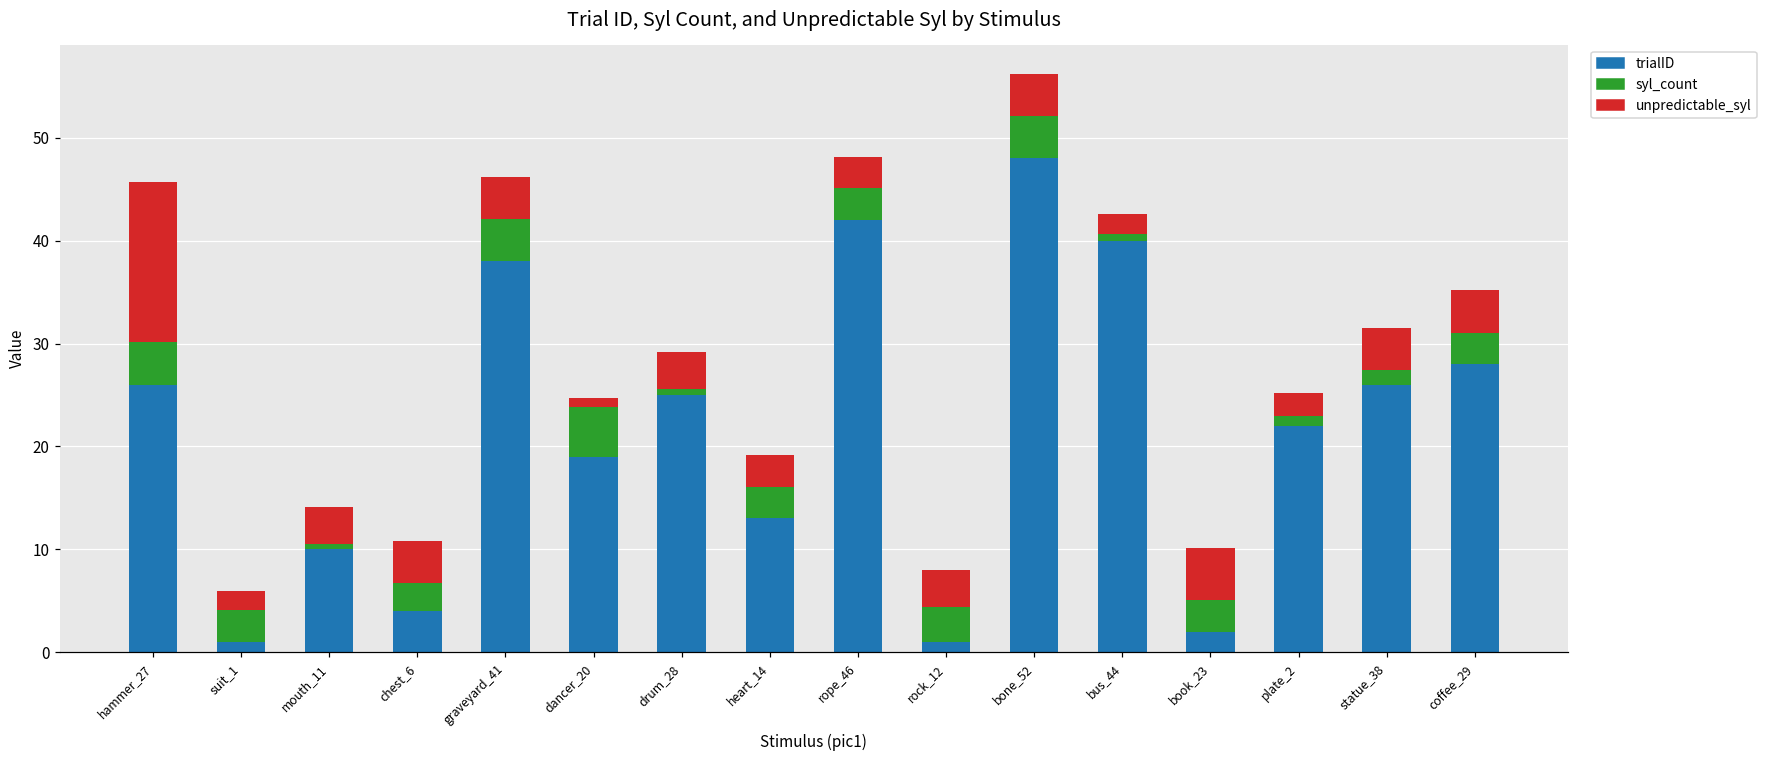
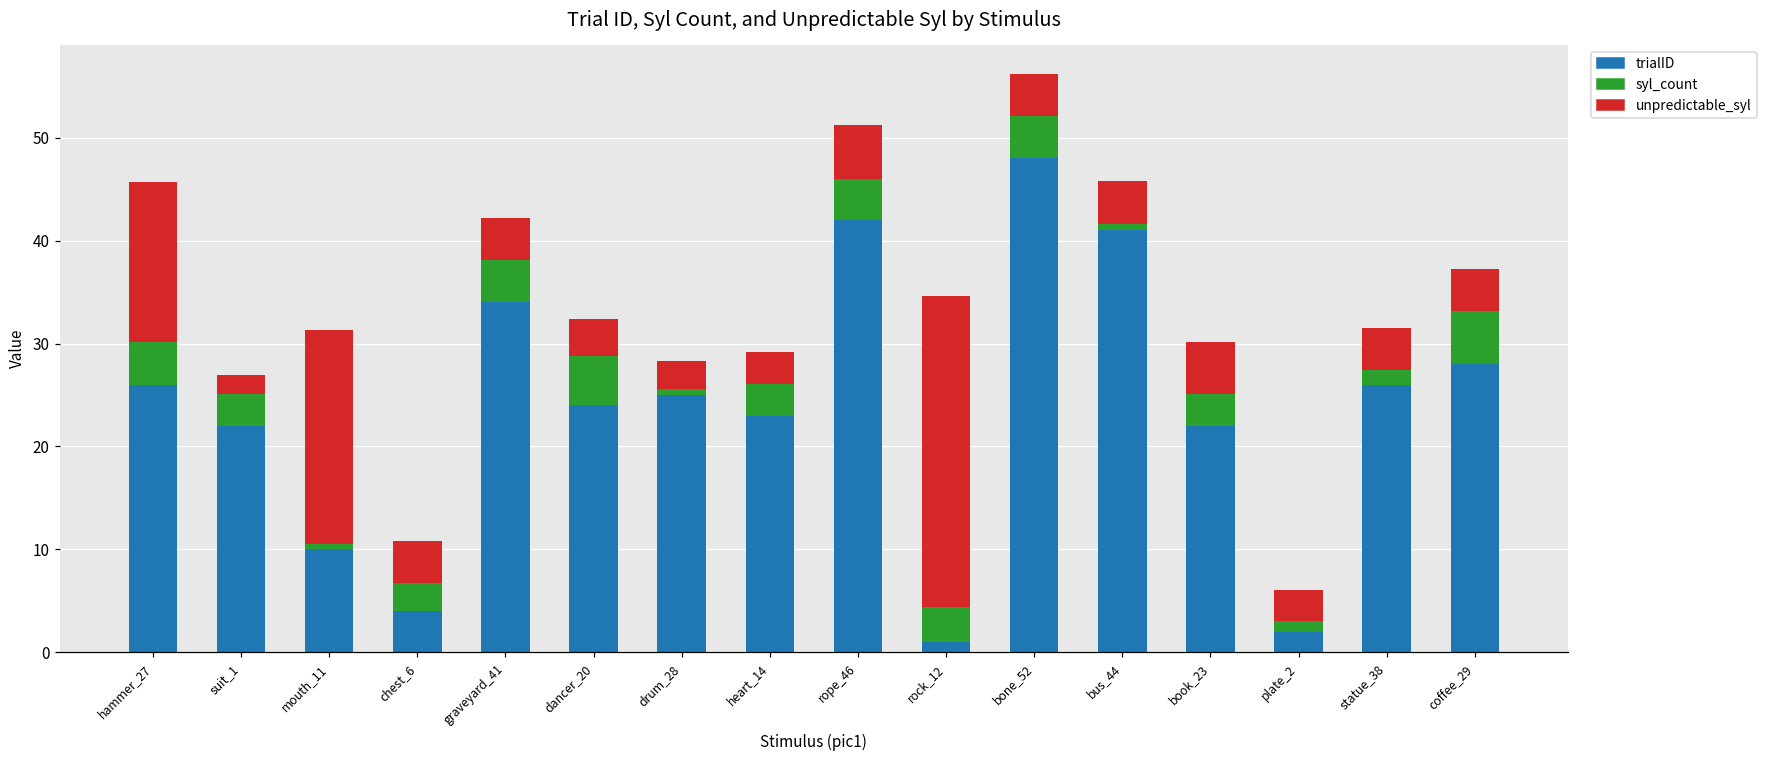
  {
    "trialID": {
      "hammer_27": 26,
-     "suit_1": 1,
+     "suit_1": 22,
      "mouth_11": 10,
      "chest_6": 4,
-     "graveyard_41": 38,
-     "dancer_20": 19,
+     "graveyard_41": 34,
+     "dancer_20": 24,
      "drum_28": 25,
-     "heart_14": 13,
+     "heart_14": 23,
      "rope_46": 42,
      "rock_12": 1,
      "bone_52": 48,
-     "bus_44": 40,
-     "book_23": 2,
-     "plate_2": 22,
+     "bus_44": 41,
+     "book_23": 22,
+     "plate_2": 2,
      "statue_38": 26,
      "coffee_29": 28
    },
    "syl_count": {
      "hammer_27": 4,
      "suit_1": 3,
      "mouth_11": 1,
      "chest_6": 3,
      "graveyard_41": 4,
      "dancer_20": 5,
      "drum_28": 1,
      "heart_14": 3,
-     "rope_46": 3,
+     "rope_46": 4,
      "rock_12": 3,
      "bone_52": 4,
      "bus_44": 1,
      "book_23": 3,
      "plate_2": 1,
      "statue_38": 1,
-     "coffee_29": 3
+     "coffee_29": 5
    },
    "unpredictable_syl": {
      "hammer_27": 16,
      "suit_1": 2,
-     "mouth_11": 4,
+     "mouth_11": 21,
      "chest_6": 4,
      "graveyard_41": 4,
-     "dancer_20": 1,
-     "drum_28": 4,
+     "dancer_20": 4,
+     "drum_28": 3,
      "heart_14": 3,
-     "rope_46": 3,
-     "rock_12": 4,
+     "rope_46": 5,
+     "rock_12": 30,
      "bone_52": 4,
-     "bus_44": 2,
+     "bus_44": 4,
      "book_23": 5,
-     "plate_2": 2,
+     "plate_2": 3,
      "statue_38": 4,
      "coffee_29": 4
    }
  }
